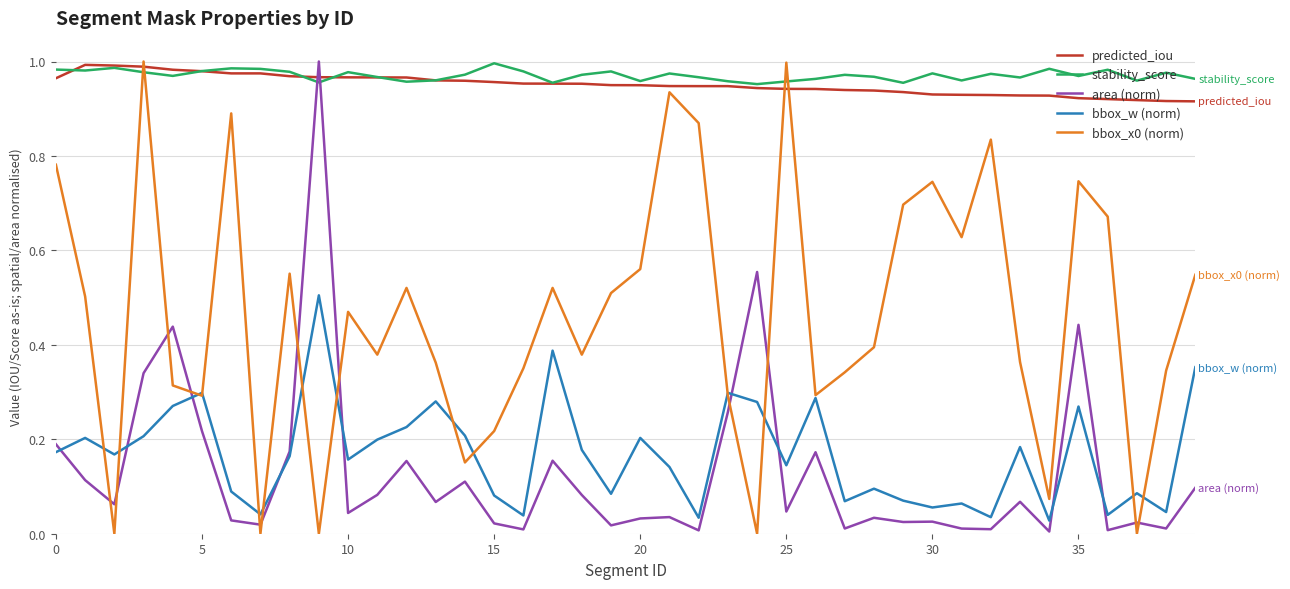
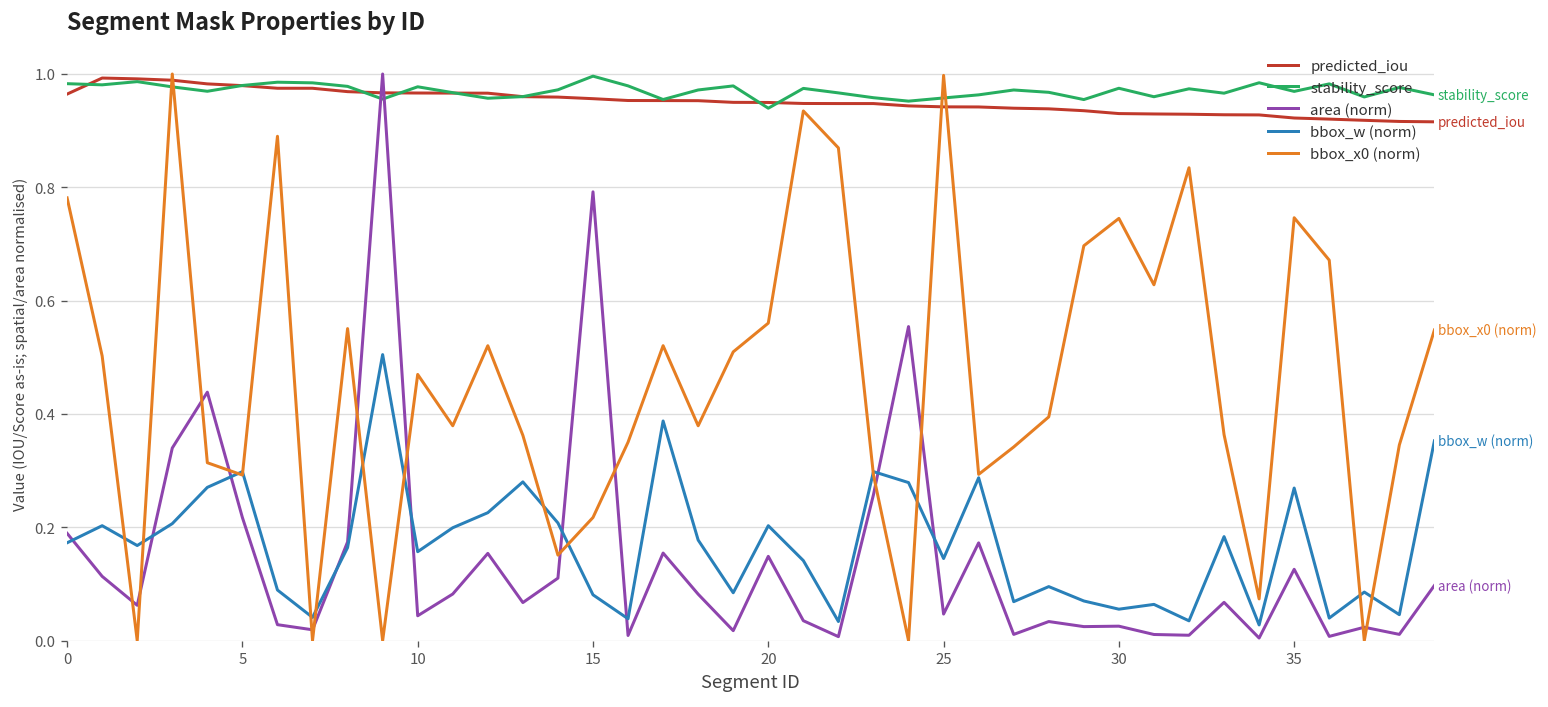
  {
    "predicted_iou": {
      "0": 0.96,
      "10": 0.97,
      "15": 0.96,
      "20": 0.95,
      "25": 0.94,
      "30": 0.93,
      "35": 0.92
    },
    "stability_score": {
      "0": 0.98,
      "10": 0.98,
      "15": 1.00,
-     "20": 0.96,
+     "20": 0.94,
      "25": 0.96,
      "30": 0.97,
      "35": 0.97
    },
    "area (norm)": {
      "0": 0.19,
      "5": 0.22,
      "10": 0.04,
-     "15": 0.02,
-     "20": 0.03,
+     "15": 0.79,
+     "20": 0.15,
      "25": 0.05,
      "30": 0.03,
-     "35": 0.44
+     "35": 0.13
    },
    "bbox_w (norm)": {
      "0": 0.17,
      "5": 0.30,
      "10": 0.16,
      "15": 0.08,
      "20": 0.20,
      "25": 0.14,
      "30": 0.06,
      "35": 0.27
    },
    "bbox_x0 (norm)": {
      "0": 0.78,
      "5": 0.29,
      "10": 0.47,
      "15": 0.22,
      "20": 0.56,
      "25": 1.00,
      "30": 0.75,
      "35": 0.75
    }
  }
